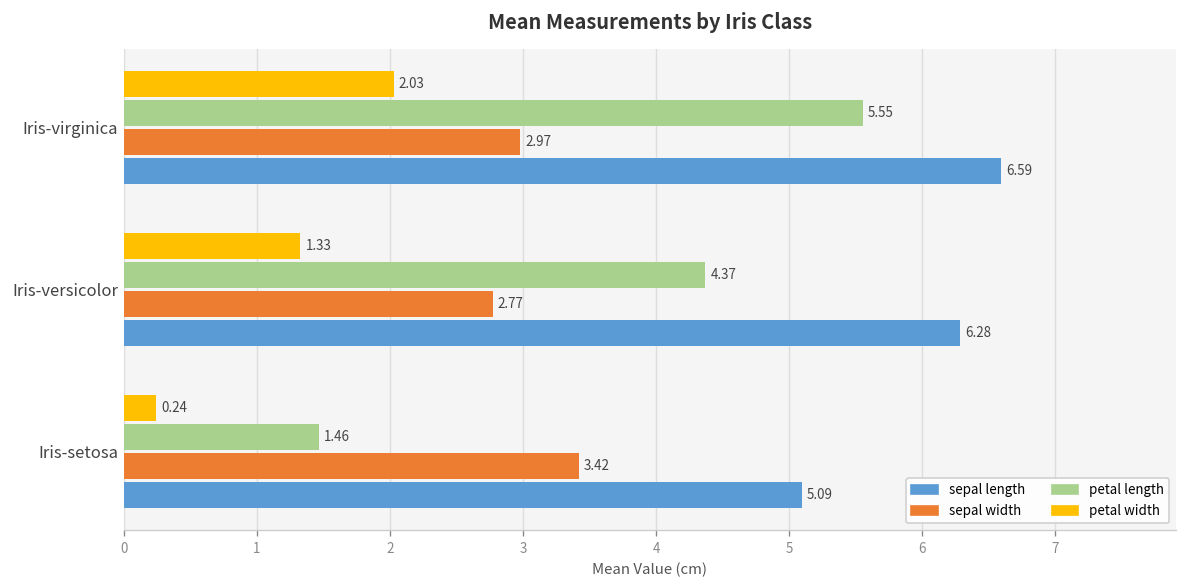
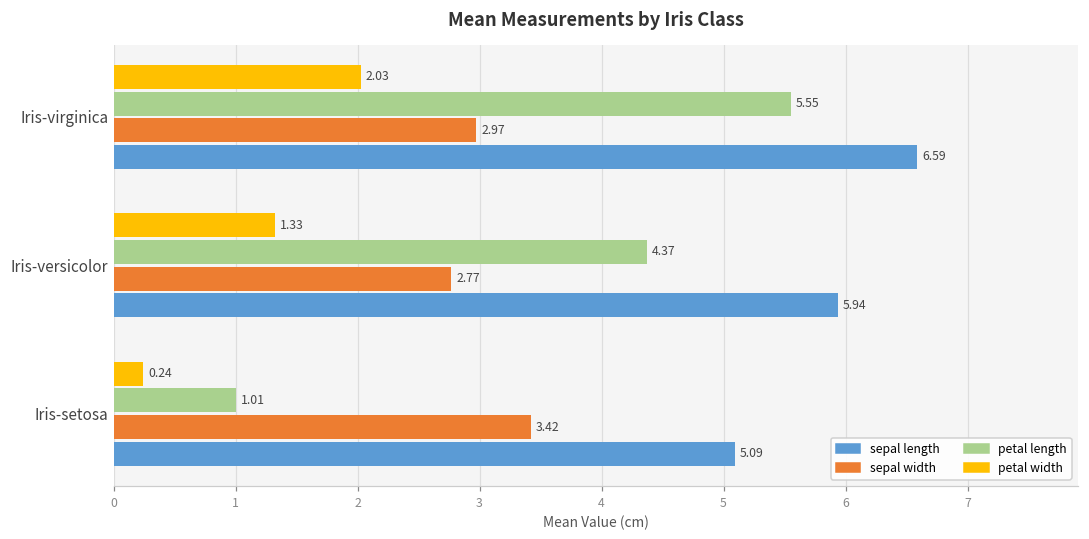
  {
    "sepal length": {
      "Iris-virginica": 6.59,
-     "Iris-versicolor": 6.28,
+     "Iris-versicolor": 5.94,
      "Iris-setosa": 5.09
    },
    "sepal width": {
      "Iris-virginica": 2.97,
      "Iris-versicolor": 2.77,
      "Iris-setosa": 3.42
    },
    "petal length": {
      "Iris-virginica": 5.55,
      "Iris-versicolor": 4.37,
-     "Iris-setosa": 1.46
+     "Iris-setosa": 1.01
    },
    "petal width": {
      "Iris-virginica": 2.03,
      "Iris-versicolor": 1.33,
      "Iris-setosa": 0.24
    }
  }
